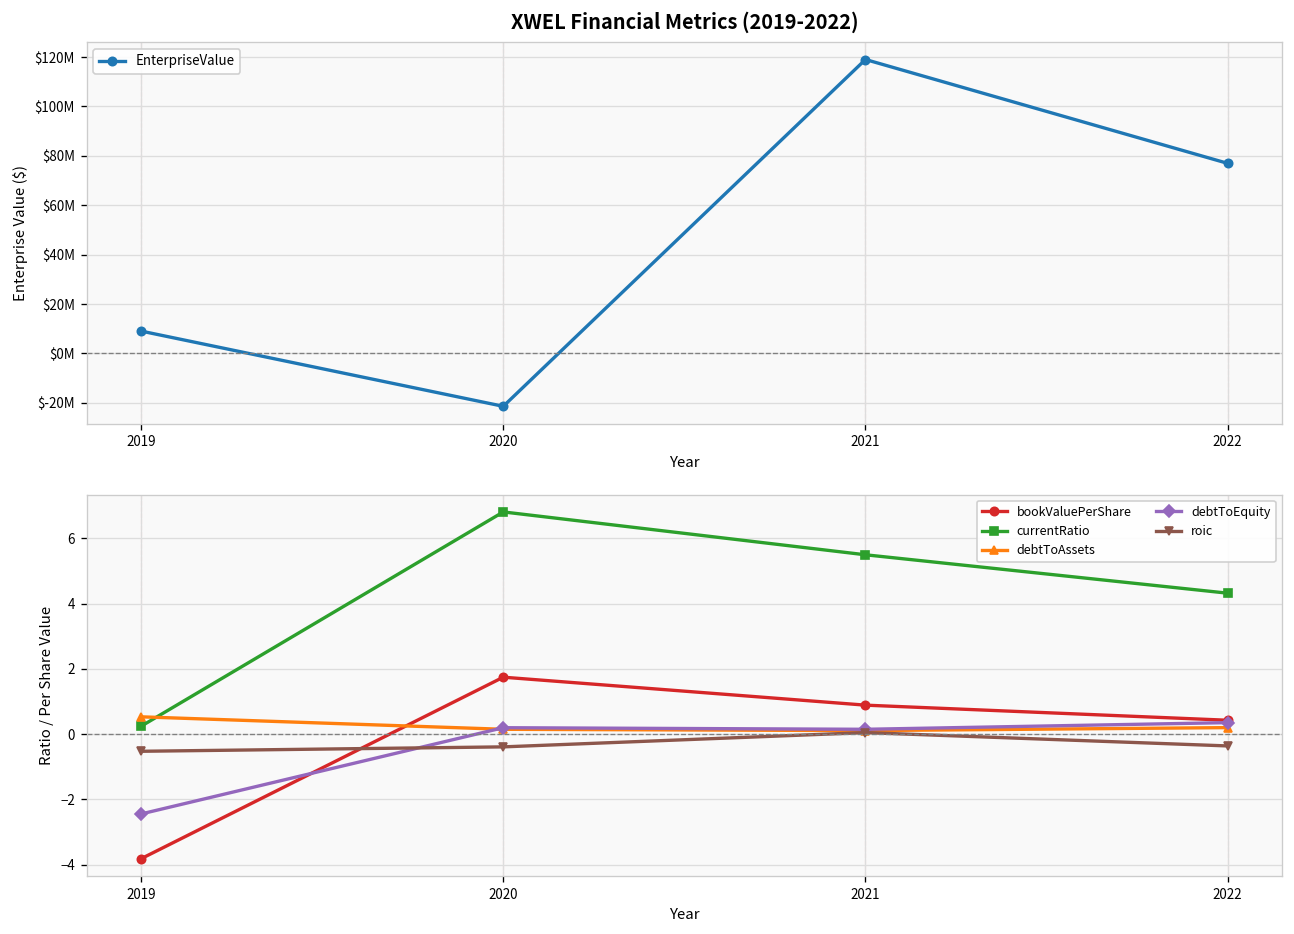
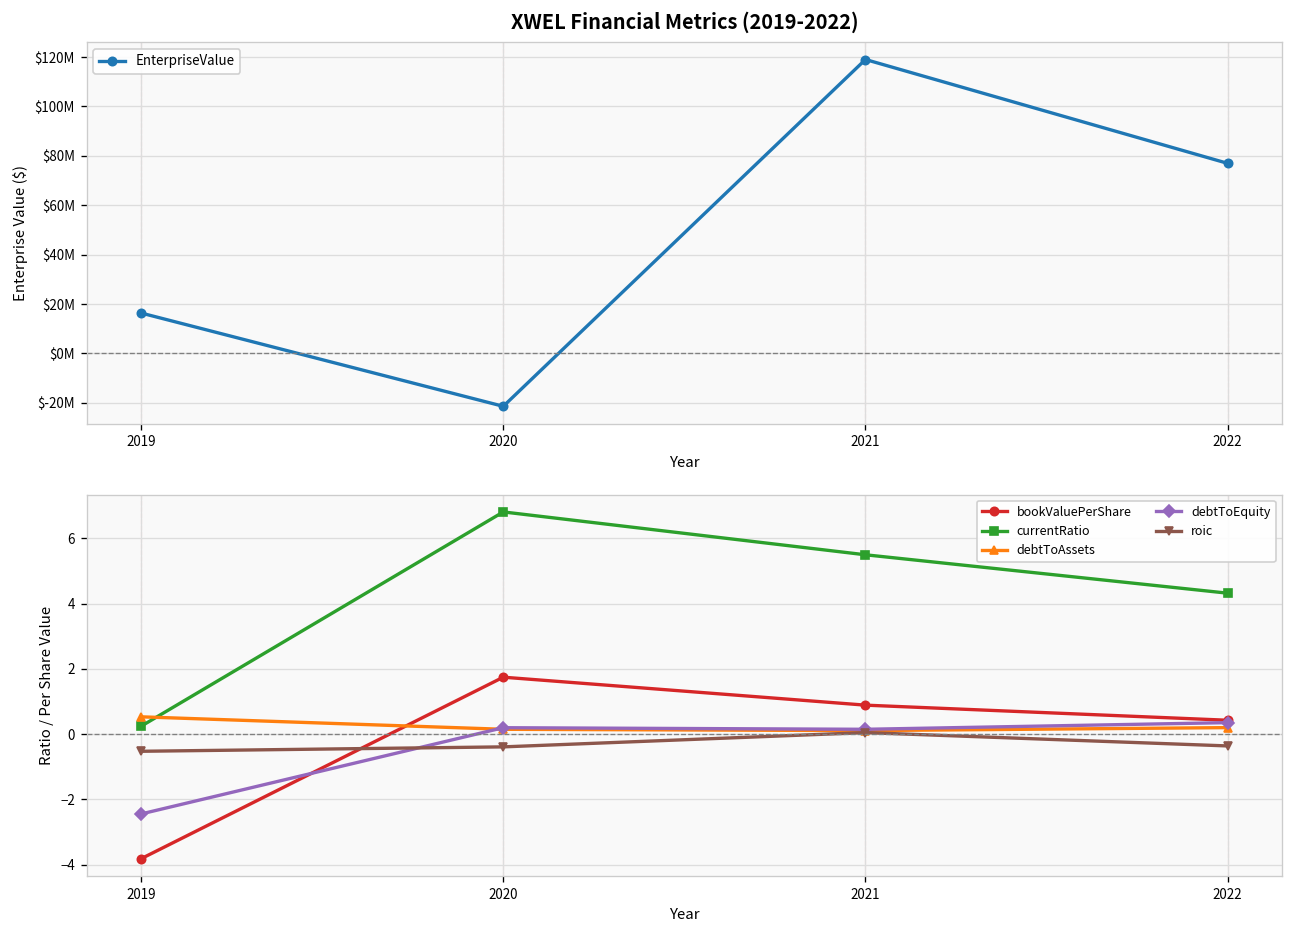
  {
    "XWEL Financial Metrics (2019-2022)": {
-     "2019": "$9000000",
+     "2019": "$16000000",
      "2020": "$-21000000",
      "2021": "$119000000",
      "2022": "$77000000"
    }
  }
